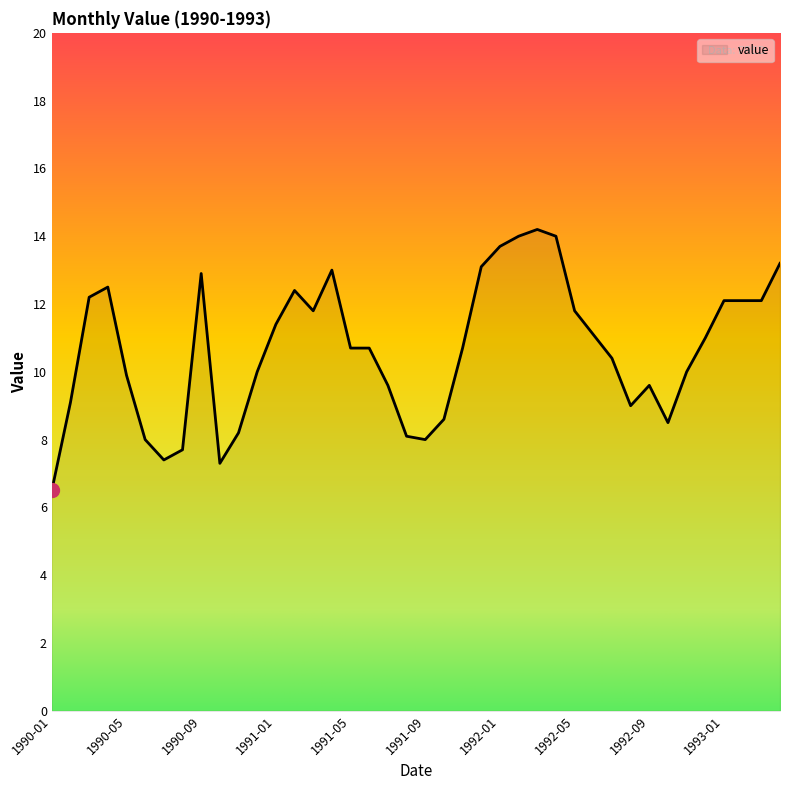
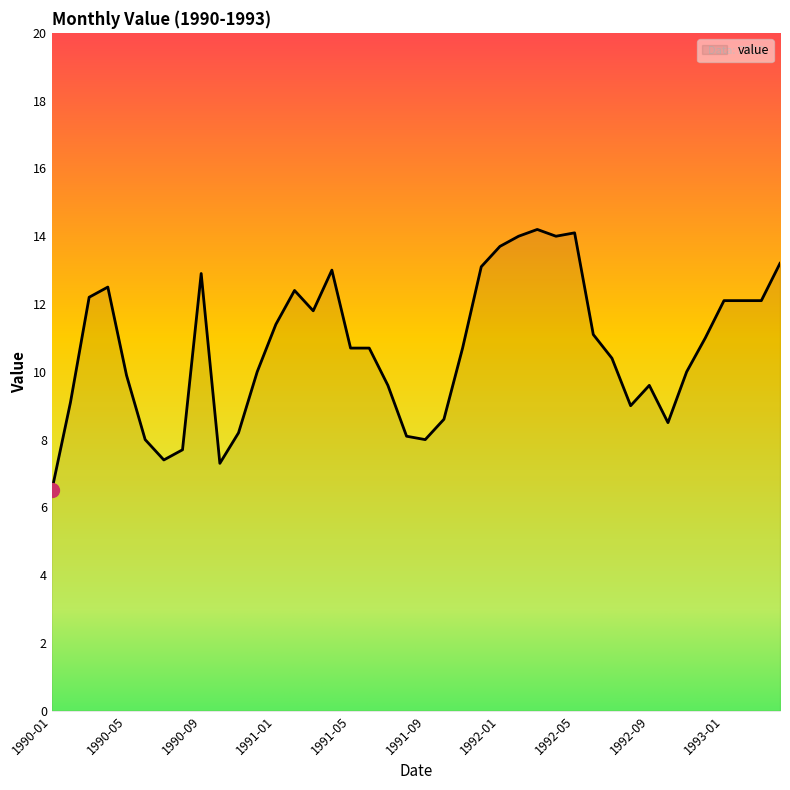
  {
    "value": {
      "1990-05": 9.9,
      "1990-09": 12.9,
      "1991-01": 11.4,
      "1991-05": 10.7,
      "1991-09": 8.0,
      "1992-01": 13.7,
-     "1992-05": 11.8,
+     "1992-05": 14.1,
      "1992-09": 9.6,
      "1993-01": 12.1
    }
  }
